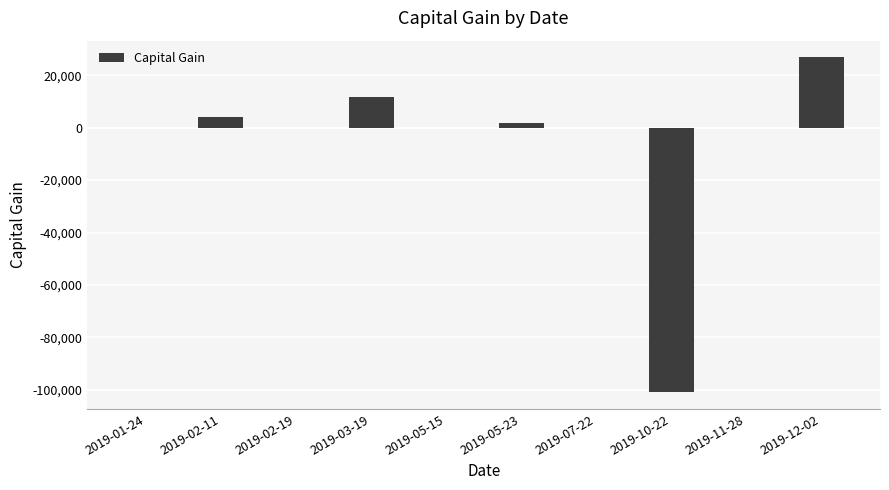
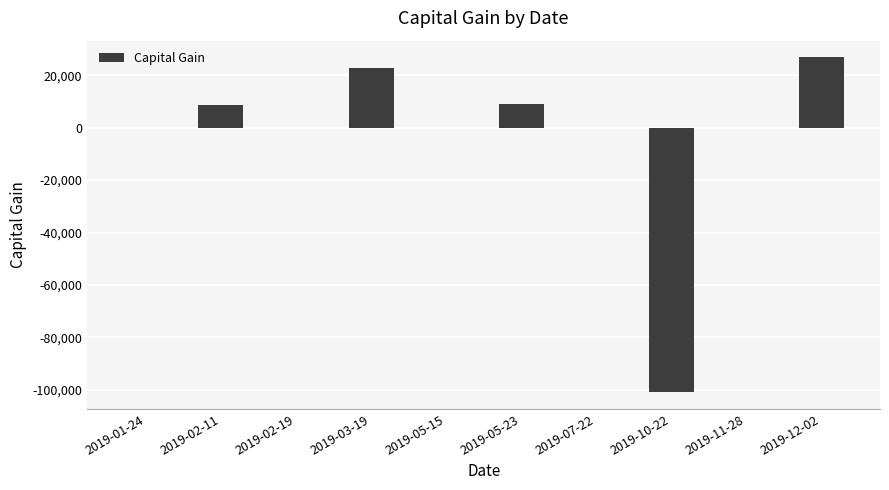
  {
    "2019-01-24": "0",
-   "2019-02-11": "4,000",
+   "2019-02-11": "9,000",
    "2019-02-19": "0",
-   "2019-03-19": "12,000",
+   "2019-03-19": "23,000",
    "2019-05-15": "0",
-   "2019-05-23": "2,000",
+   "2019-05-23": "9,000",
    "2019-07-22": "0",
    "2019-10-22": "-101,000",
    "2019-11-28": "0",
    "2019-12-02": "27,000"
  }
